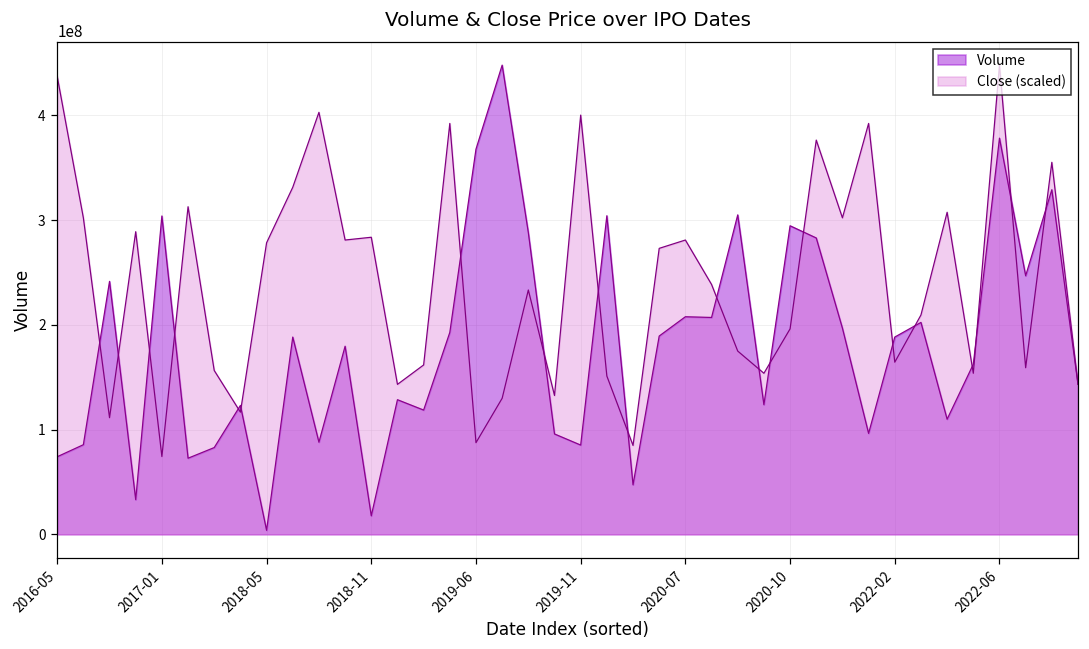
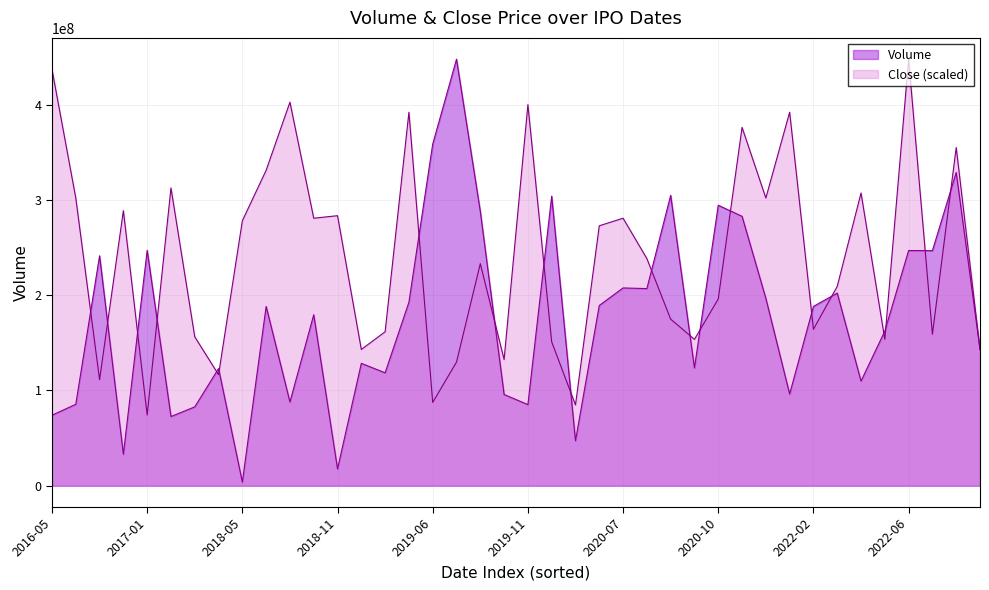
  {
    "Volume": {
      "2016-05": 70000000,
-     "2017-01": 300000000,
+     "2017-01": 250000000,
      "2018-05": 0,
      "2018-11": 20000000,
-     "2019-06": 370000000,
+     "2019-06": 360000000,
      "2019-11": 90000000,
      "2020-07": 210000000,
      "2020-10": 290000000,
      "2022-02": 190000000,
-     "2022-06": 380000000
+     "2022-06": 250000000
    },
    "Close (scaled)": {
      "2016-05": 440000000,
      "2017-01": 70000000,
      "2018-05": 280000000,
      "2018-11": 280000000,
      "2019-06": 90000000,
      "2019-11": 400000000,
      "2020-07": 280000000,
      "2020-10": 200000000,
      "2022-02": 160000000
    }
  }
